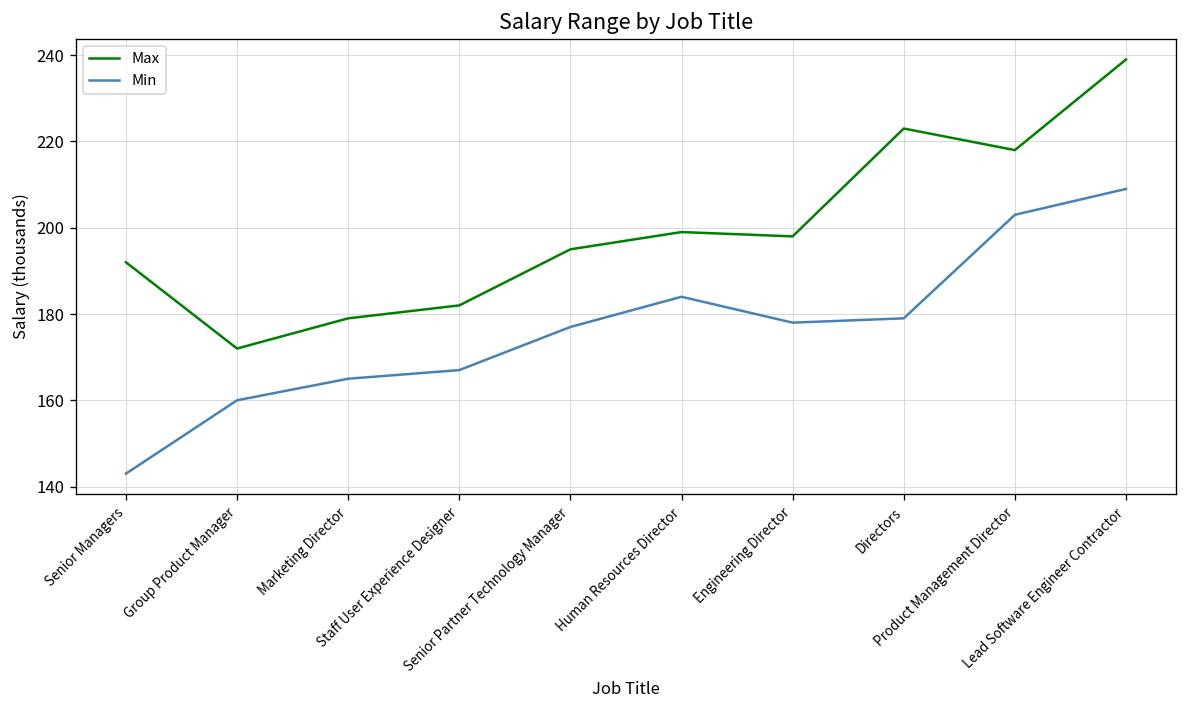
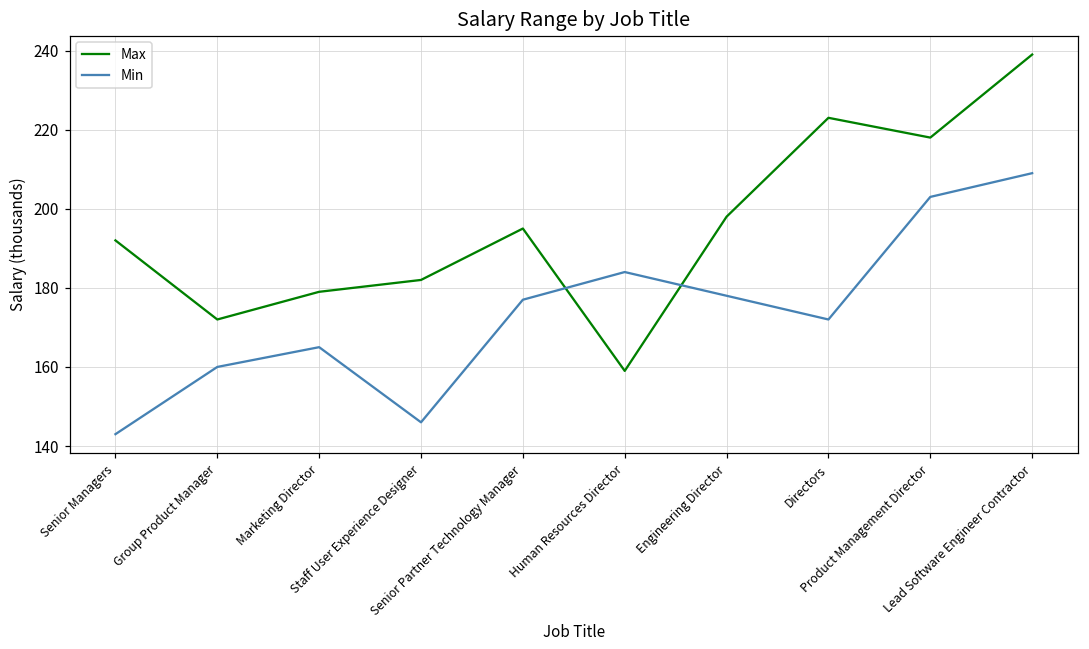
  {
    "Max": {
      "Senior Managers": 192,
      "Group Product Manager": 172,
      "Marketing Director": 179,
      "Staff User Experience Designer": 182,
      "Senior Partner Technology Manager": 195,
-     "Human Resources Director": 199,
+     "Human Resources Director": 159,
      "Engineering Director": 198,
      "Directors": 223,
      "Product Management Director": 218,
      "Lead Software Engineer Contractor": 239
    },
    "Min": {
      "Senior Managers": 143,
      "Group Product Manager": 160,
      "Marketing Director": 165,
-     "Staff User Experience Designer": 167,
+     "Staff User Experience Designer": 146,
      "Senior Partner Technology Manager": 177,
      "Human Resources Director": 184,
      "Engineering Director": 178,
-     "Directors": 179,
+     "Directors": 172,
      "Product Management Director": 203,
      "Lead Software Engineer Contractor": 209
    }
  }
